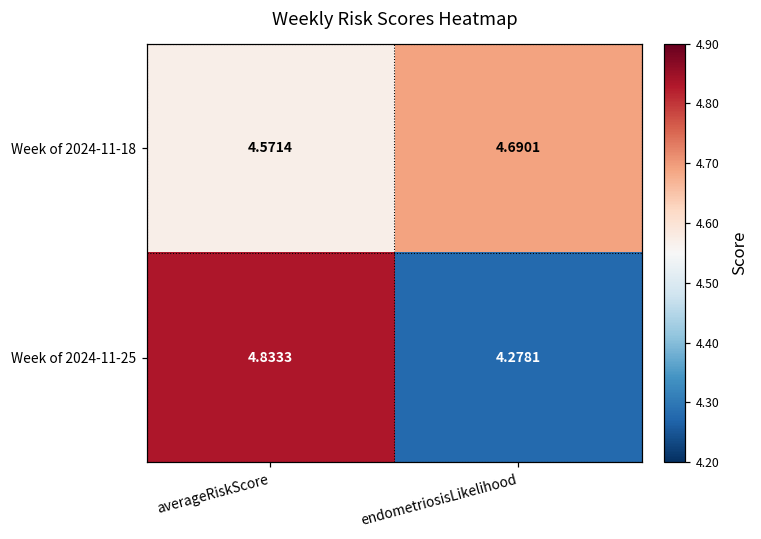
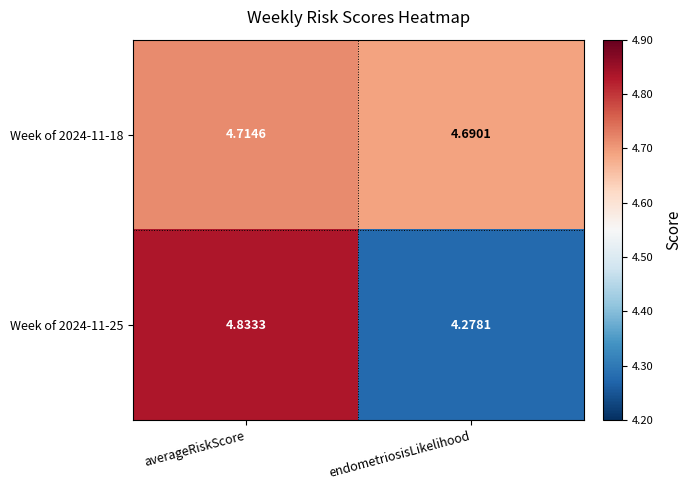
  {
    "Week of 2024-11-18": {
-     "averageRiskScore": 4.5714,
+     "averageRiskScore": 4.7146,
      "endometriosisLikelihood": 4.6901
    },
    "Week of 2024-11-25": {
      "averageRiskScore": 4.8333,
      "endometriosisLikelihood": 4.2781
    }
  }
